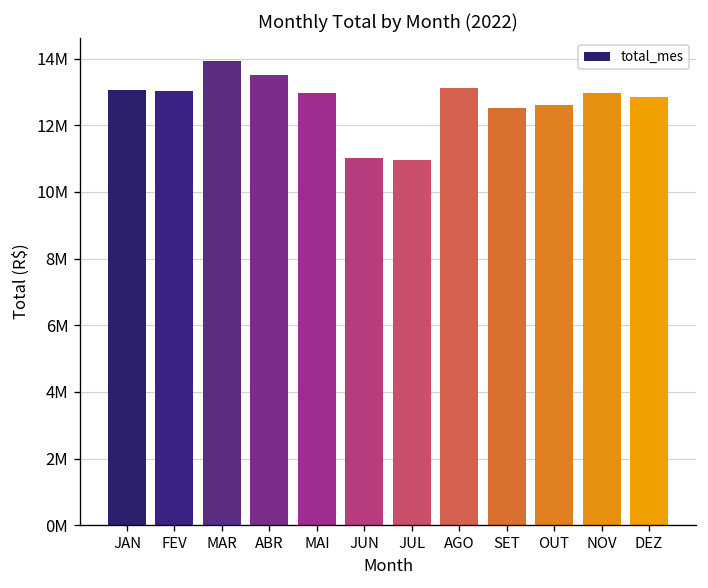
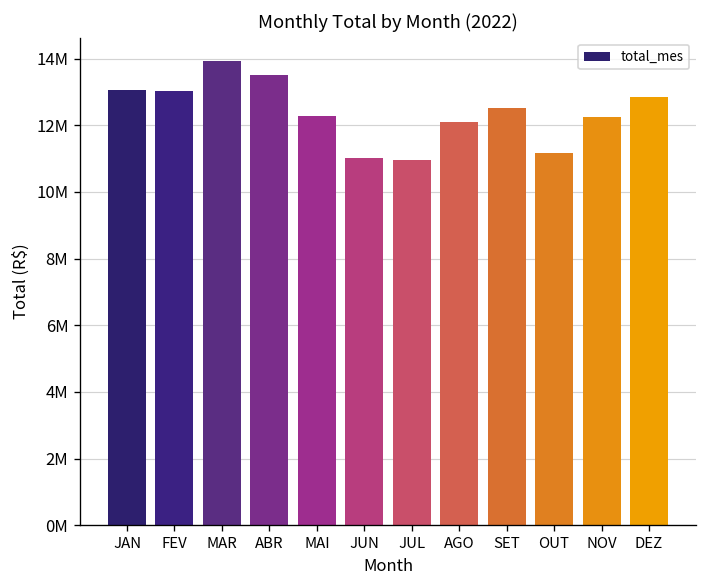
  {
    "JAN": 13100000,
    "FEV": 13000000,
    "MAR": 13900000,
    "ABR": 13500000,
-   "MAI": 13000000,
+   "MAI": 12300000,
    "JUN": 11000000,
    "JUL": 11000000,
-   "AGO": 13100000,
+   "AGO": 12100000,
    "SET": 12500000,
-   "OUT": 12600000,
-   "NOV": 13000000,
+   "OUT": 11200000,
+   "NOV": 12300000,
    "DEZ": 12900000
  }
